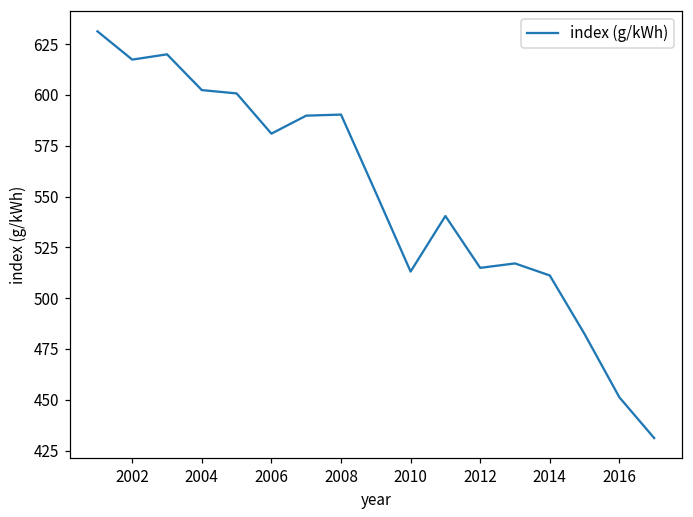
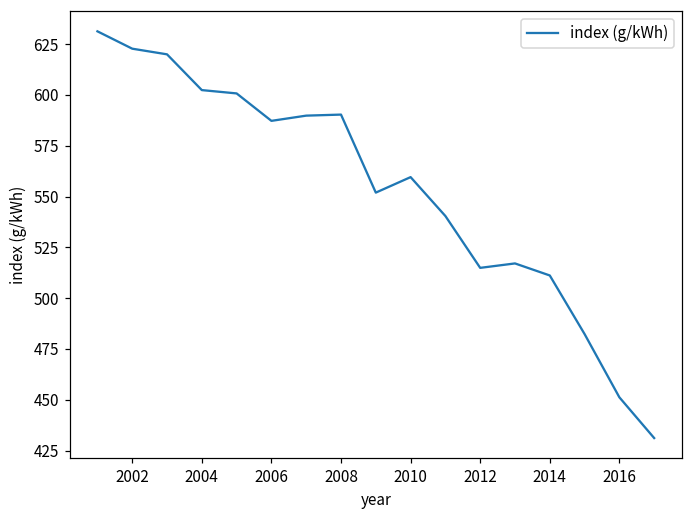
  {
-   "2002": 617,
+   "2002": 623,
    "2004": 602,
-   "2006": 581,
+   "2006": 587,
    "2008": 590,
-   "2010": 513,
+   "2010": 560,
    "2012": 515,
    "2014": 511,
    "2016": 451
  }
